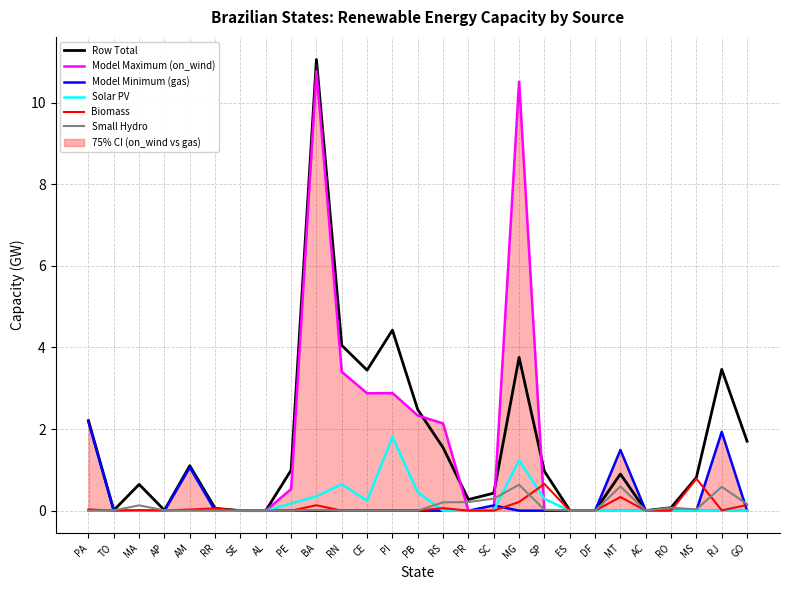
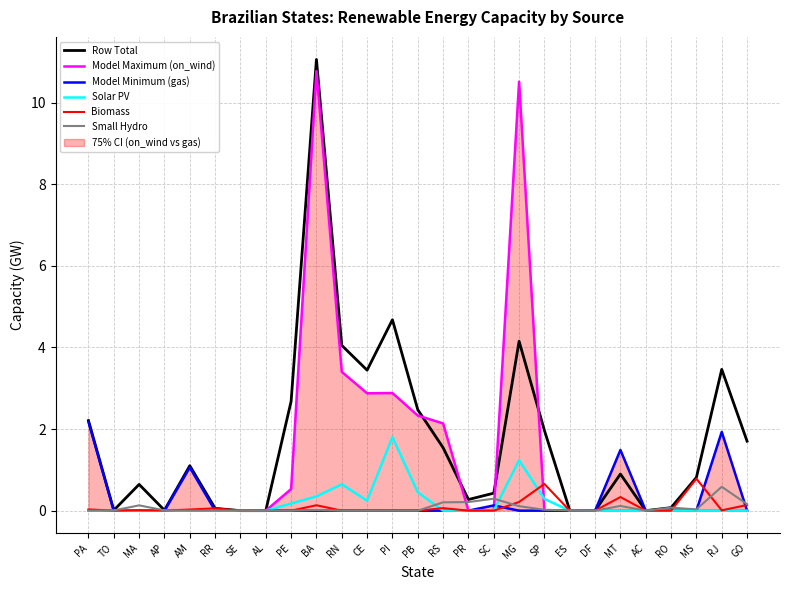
  {
    "Row Total": {
      "MA": 0.6,
-     "PE": 1.0,
+     "PE": 2.7,
      "BA": 11.1,
      "RN": 4.0,
      "CE": 3.4,
-     "PI": 4.4,
+     "PI": 4.7,
      "PB": 2.5,
      "RS": 1.5,
      "PR": 0.3,
      "SC": 0.4,
-     "MG": 3.8,
-     "SP": 1.0,
+     "MG": 4.2,
+     "SP": 2.0,
      "MT": 0.9,
      "RJ": 3.5,
      "GO": 1.7
    },
    "Model Minimum (gas)": {
      "MG": 0.0
    },
    "Solar PV": {
      "PE": 0.2,
      "BA": 0.4,
      "RN": 0.6,
      "CE": 0.2,
      "PI": 1.8,
      "PB": 0.5,
      "MG": 1.2,
      "SP": 0.3
    },
    "Small Hydro": {
      "MA": 0.1,
      "RS": 0.2,
      "PR": 0.2,
      "SC": 0.3,
-     "MG": 0.6,
-     "MT": 0.6,
+     "MG": 0.1,
+     "MT": 0.1,
      "RJ": 0.6
    }
  }
